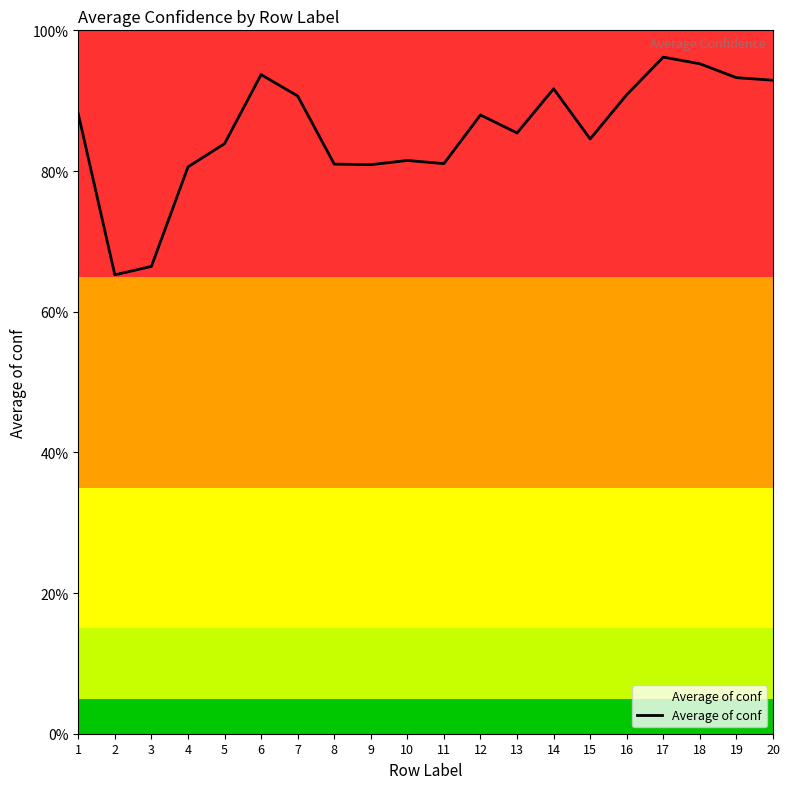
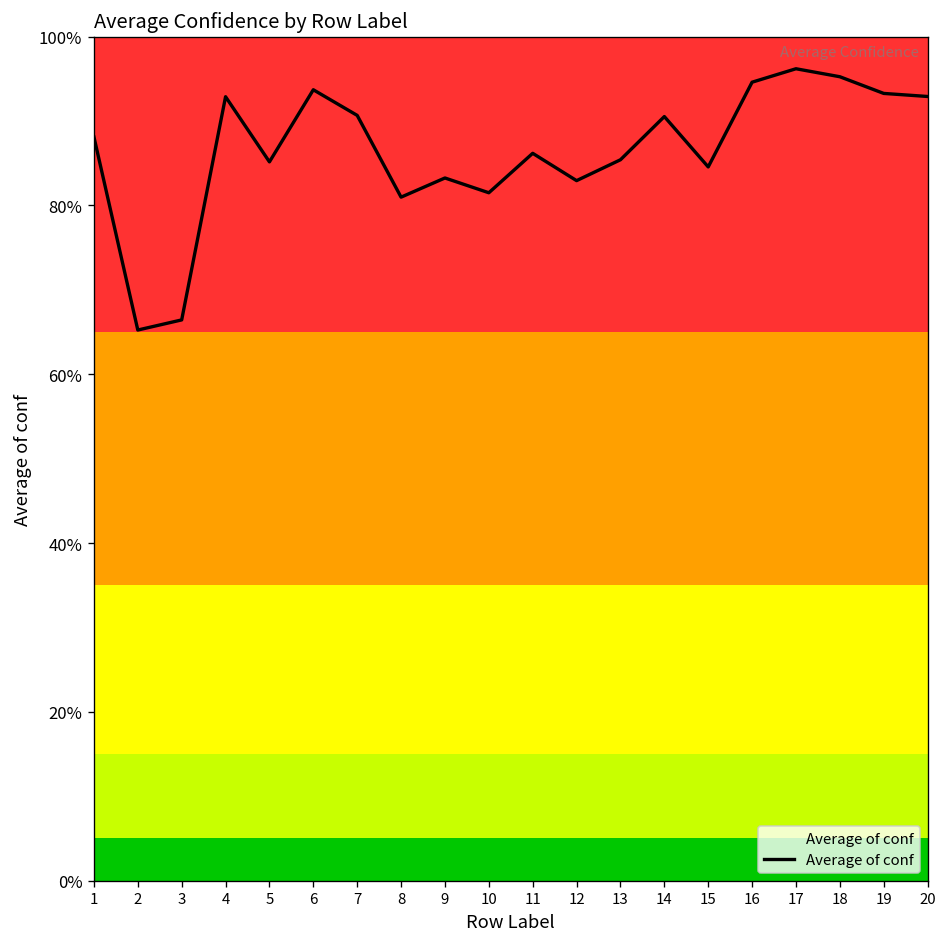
  {
    "1": "88%",
    "2": "65%",
    "3": "66%",
-   "4": "81%",
-   "5": "84%",
+   "4": "93%",
+   "5": "85%",
    "6": "94%",
    "7": "91%",
    "8": "81%",
-   "9": "81%",
+   "9": "83%",
    "10": "81%",
-   "11": "81%",
-   "12": "88%",
+   "11": "86%",
+   "12": "83%",
    "13": "85%",
-   "14": "92%",
+   "14": "91%",
    "15": "85%",
-   "16": "91%",
+   "16": "95%",
    "17": "96%",
    "18": "95%",
    "19": "93%",
    "20": "93%"
  }
